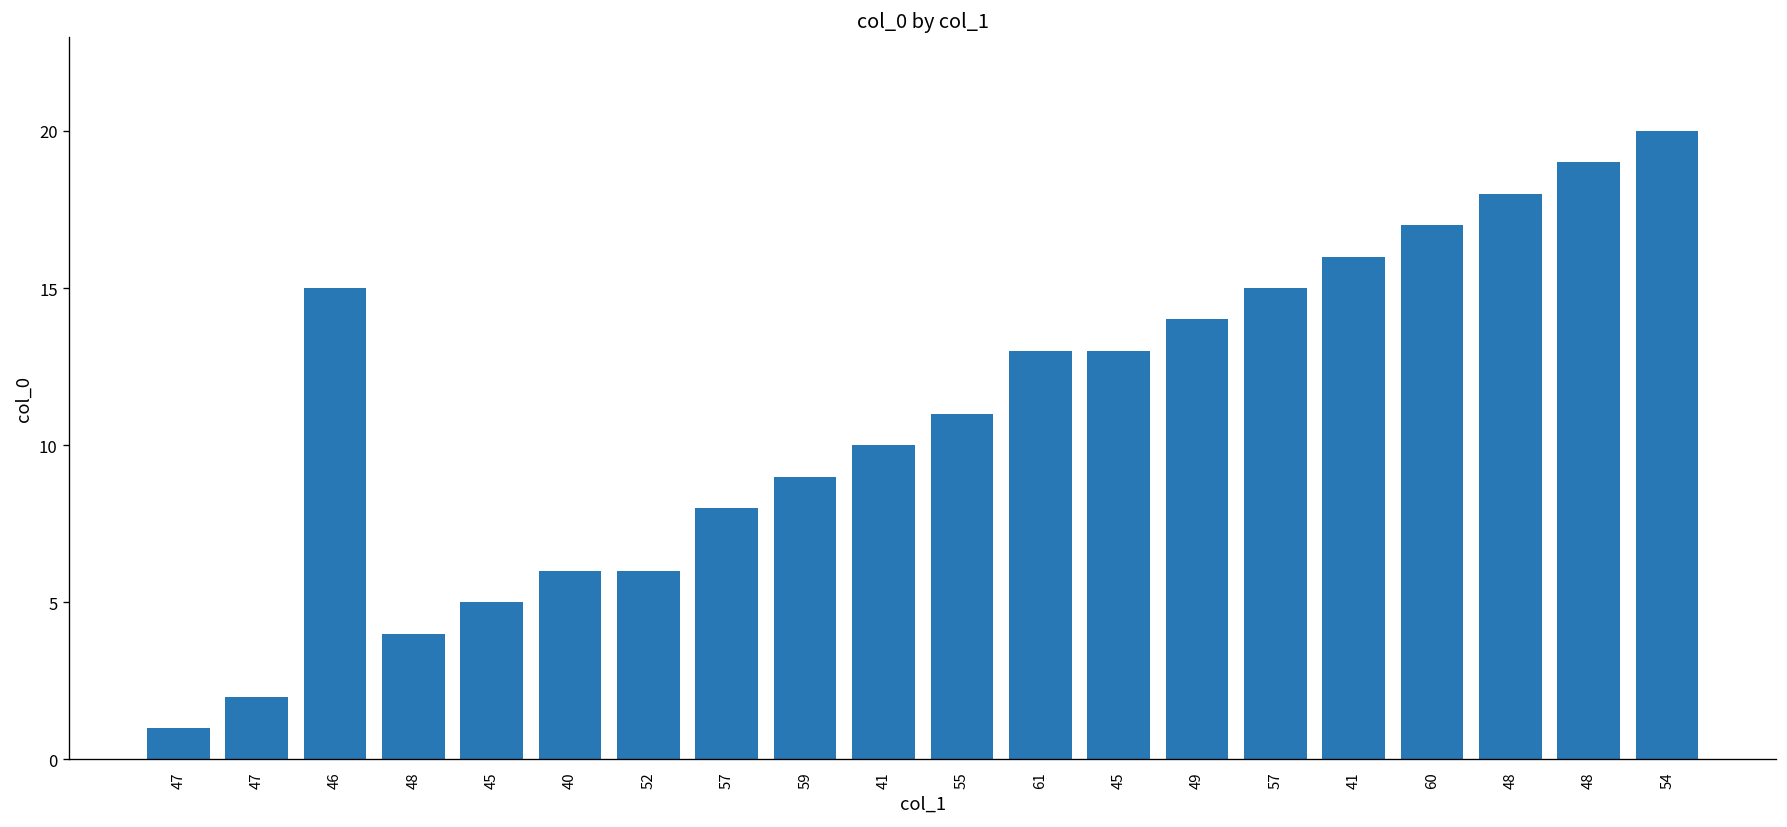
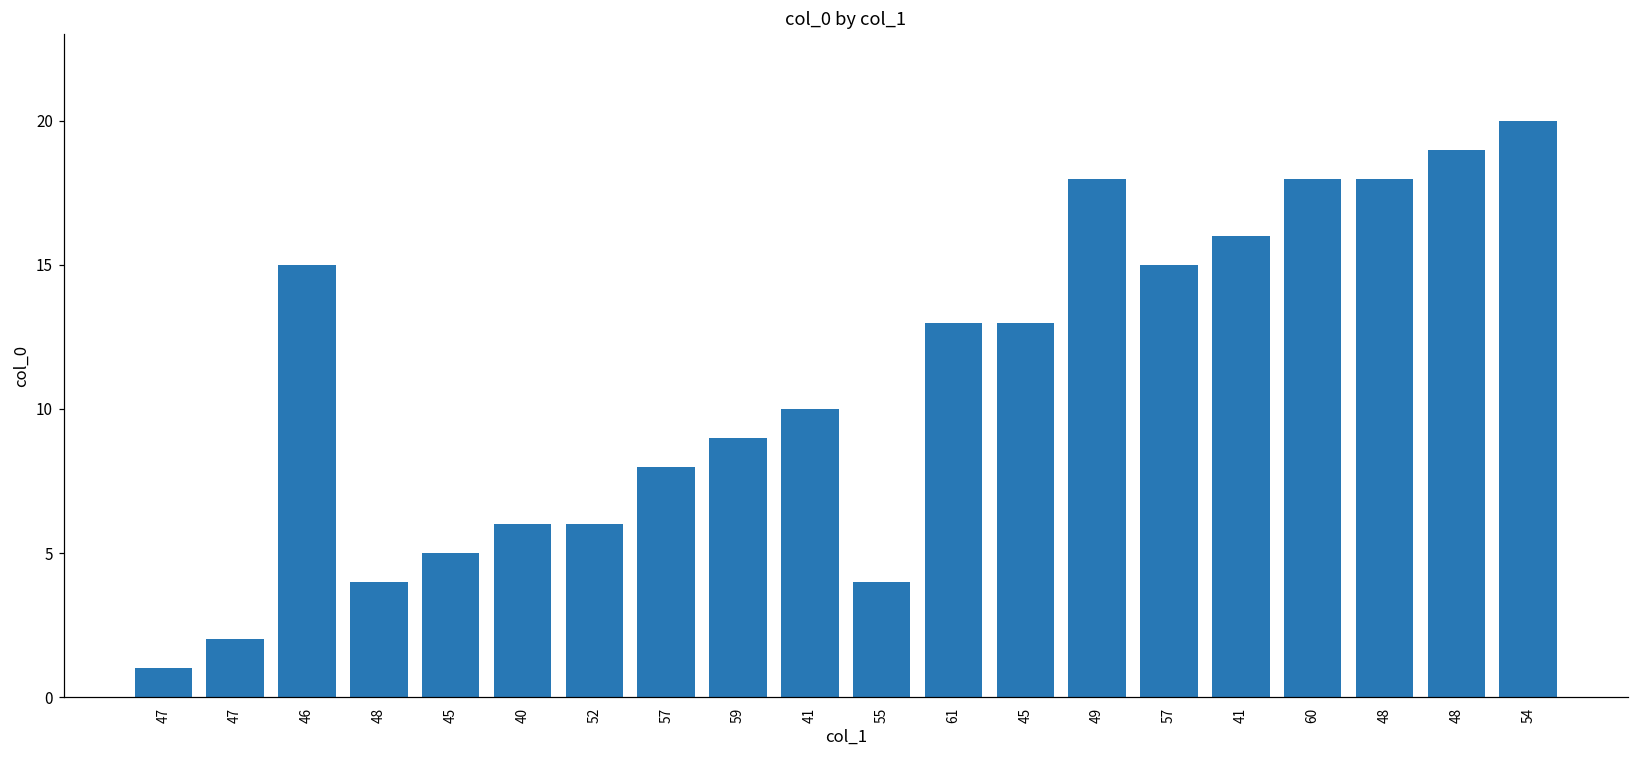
  {
    "46": 15,
    "40": 6,
    "52": 6,
    "59": 9,
-   "55": 11,
+   "55": 4,
    "61": 13,
-   "49": 14,
-   "60": 17,
+   "49": 18,
+   "60": 18,
    "54": 20
  }
